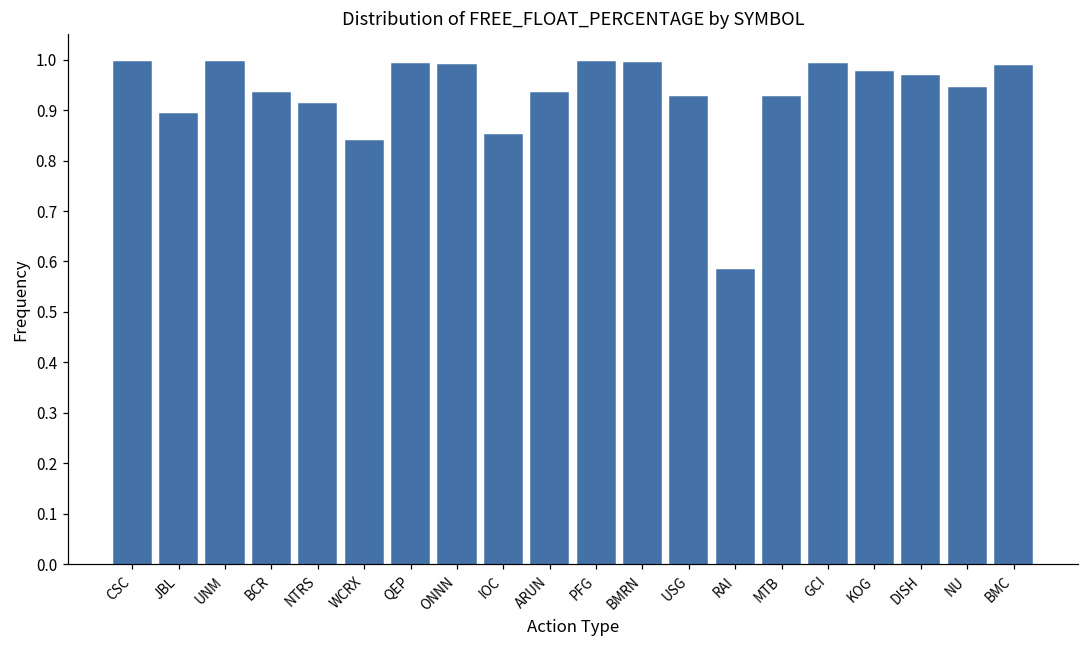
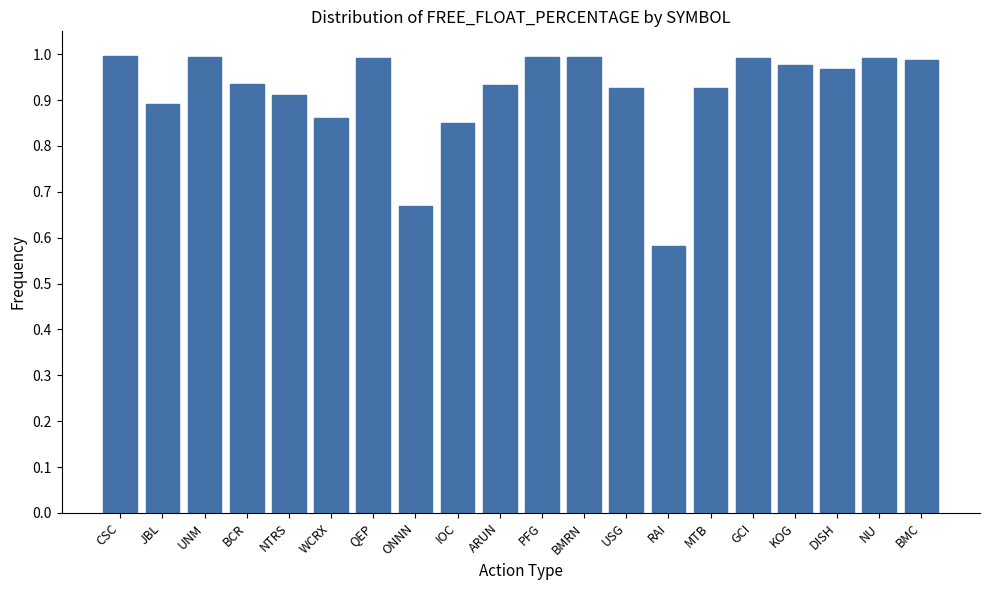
  {
    "CSC": 1.00,
    "JBL": 0.89,
    "UNM": 0.99,
    "BCR": 0.93,
    "NTRS": 0.91,
-   "WCRX": 0.84,
+   "WCRX": 0.86,
    "QEP": 0.99,
-   "ONNN": 0.99,
+   "ONNN": 0.67,
    "IOC": 0.85,
    "ARUN": 0.93,
    "PFG": 0.99,
    "BMRN": 0.99,
    "USG": 0.93,
    "RAI": 0.58,
    "MTB": 0.93,
    "GCI": 0.99,
    "KOG": 0.98,
    "DISH": 0.97,
-   "NU": 0.94,
+   "NU": 0.99,
    "BMC": 0.99
  }
